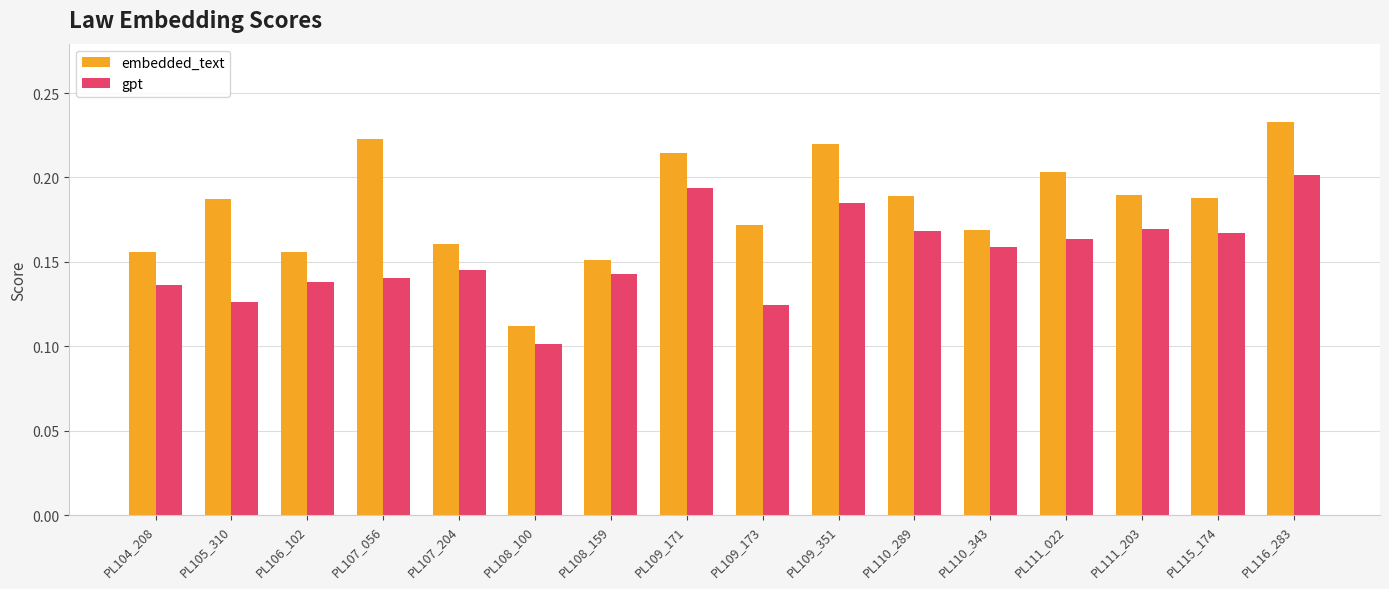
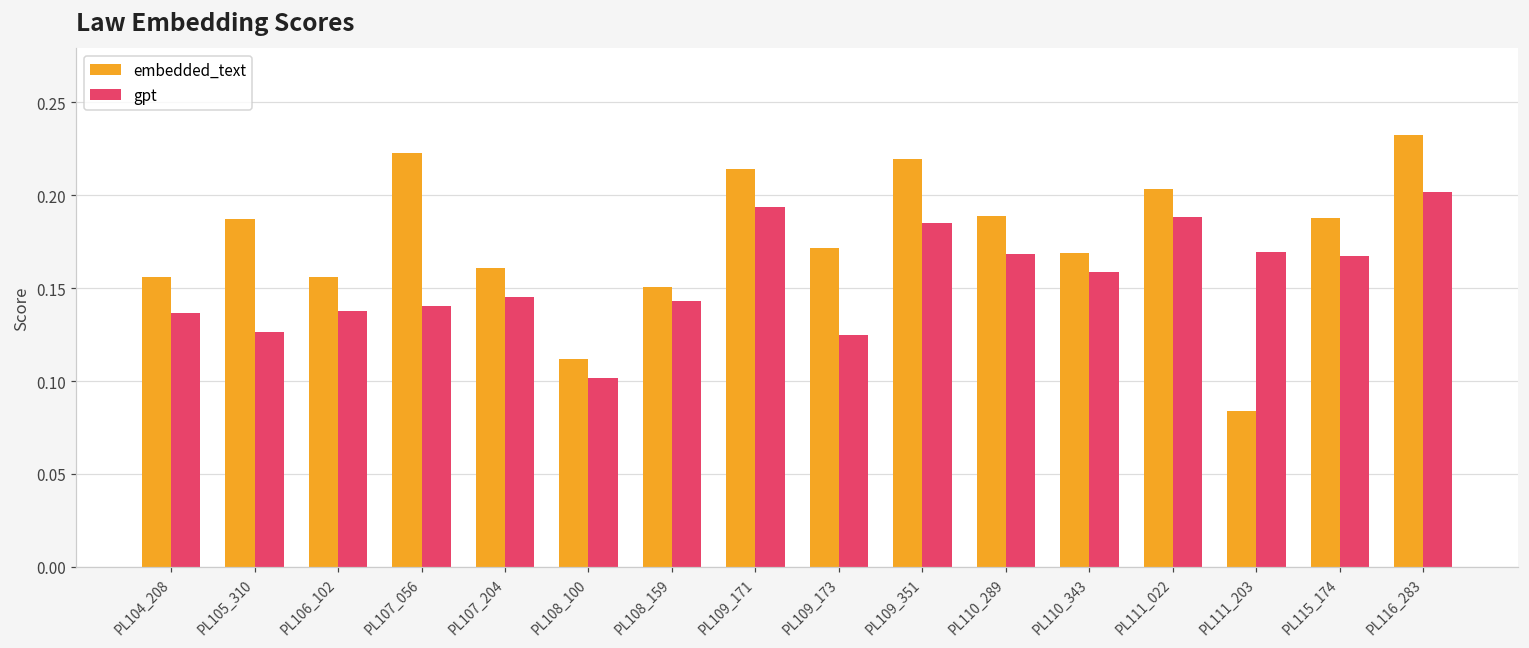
  {
    "embedded_text": {
      "PL104_208": 0.156,
      "PL105_310": 0.187,
      "PL106_102": 0.156,
      "PL107_056": 0.223,
      "PL107_204": 0.161,
      "PL108_100": 0.112,
      "PL108_159": 0.151,
      "PL109_171": 0.214,
      "PL109_173": 0.172,
      "PL109_351": 0.220,
      "PL110_289": 0.189,
      "PL110_343": 0.169,
      "PL111_022": 0.203,
-     "PL111_203": 0.190,
+     "PL111_203": 0.084,
      "PL115_174": 0.188,
      "PL116_283": 0.233
    },
    "gpt": {
      "PL104_208": 0.136,
      "PL105_310": 0.127,
      "PL106_102": 0.138,
      "PL107_056": 0.141,
      "PL107_204": 0.145,
      "PL108_100": 0.102,
      "PL108_159": 0.143,
      "PL109_171": 0.194,
      "PL109_173": 0.125,
      "PL109_351": 0.185,
      "PL110_289": 0.168,
      "PL110_343": 0.159,
-     "PL111_022": 0.164,
+     "PL111_022": 0.189,
      "PL111_203": 0.169,
      "PL115_174": 0.167,
      "PL116_283": 0.202
    }
  }
